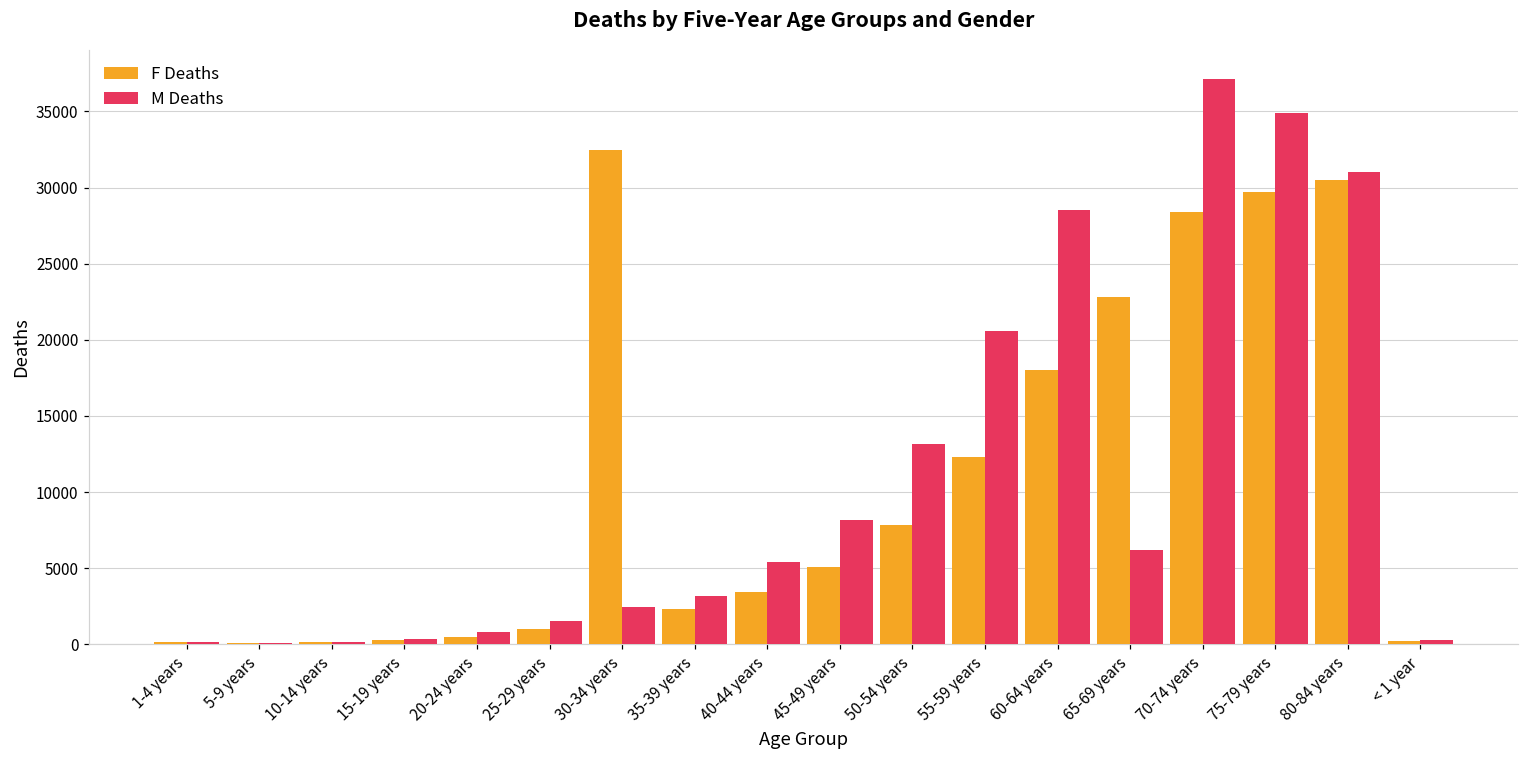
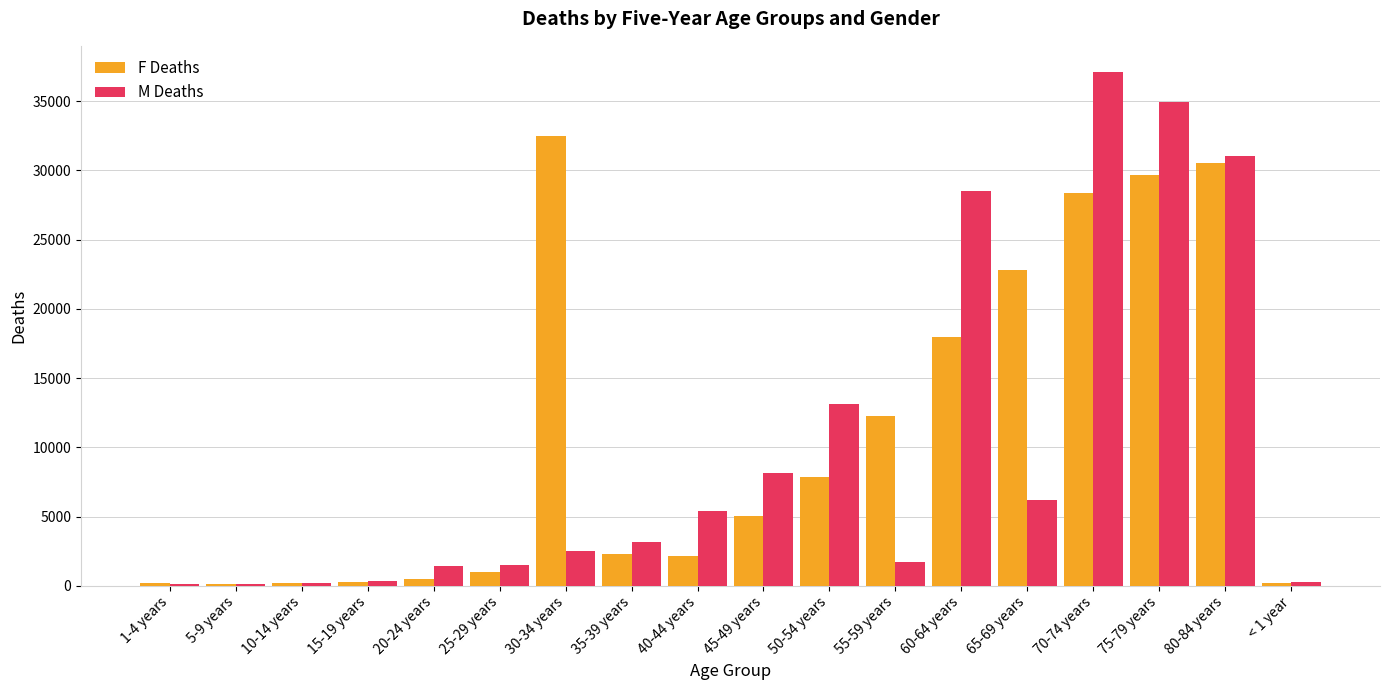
  {
    "F Deaths": {
      "15-19 years": 300,
      "20-24 years": 500,
      "25-29 years": 1000,
      "30-34 years": 32500,
      "35-39 years": 2300,
-     "40-44 years": 3400,
+     "40-44 years": 2100,
      "45-49 years": 5100,
      "50-54 years": 7800,
      "55-59 years": 12300,
      "60-64 years": 18000,
      "65-69 years": 22800,
      "70-74 years": 28400,
      "75-79 years": 29700,
      "80-84 years": 30500,
      "< 1 year": 200
    },
    "M Deaths": {
      "10-14 years": 200,
      "15-19 years": 300,
-     "20-24 years": 800,
+     "20-24 years": 1400,
      "25-29 years": 1500,
      "30-34 years": 2500,
      "35-39 years": 3200,
      "40-44 years": 5400,
      "45-49 years": 8200,
      "50-54 years": 13200,
-     "55-59 years": 20600,
+     "55-59 years": 1800,
      "60-64 years": 28500,
      "65-69 years": 6200,
      "70-74 years": 37100,
      "75-79 years": 34900,
      "80-84 years": 31000,
      "< 1 year": 300
    }
  }
